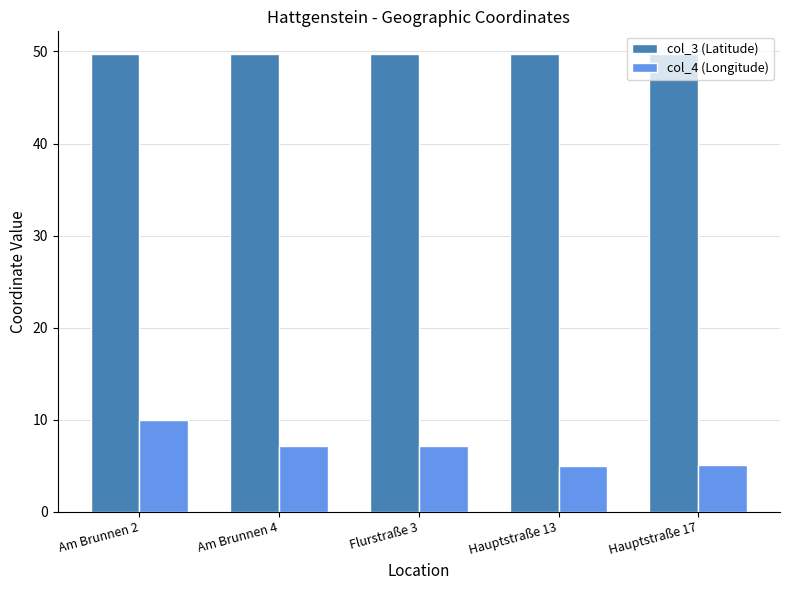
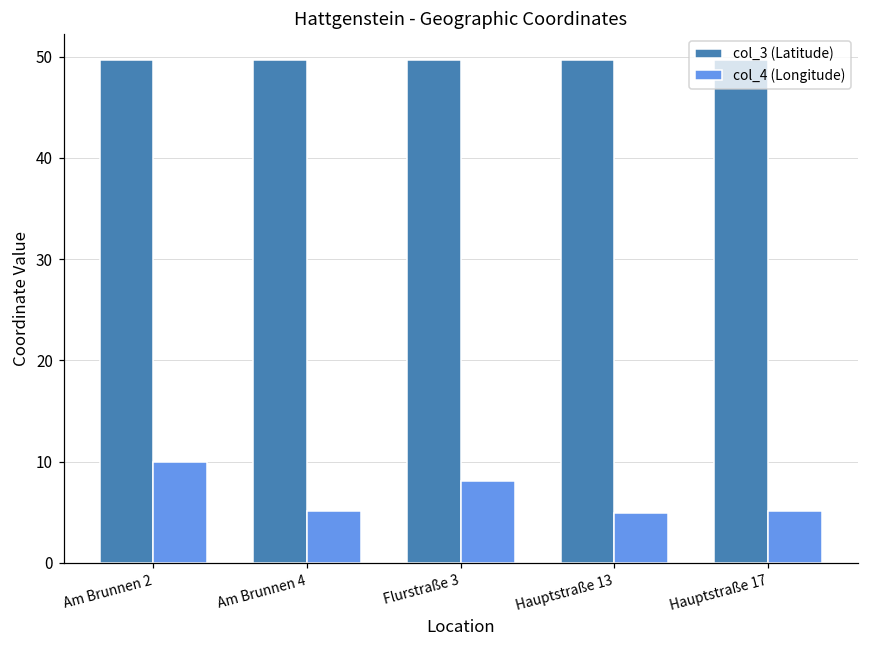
  {
    "col_3 (Latitude)": {
      "Am Brunnen 2": 50,
      "Am Brunnen 4": 50,
      "Flurstraße 3": 50,
      "Hauptstraße 13": 50
    },
    "col_4 (Longitude)": {
      "Am Brunnen 2": 10,
-     "Am Brunnen 4": 7,
-     "Flurstraße 3": 7,
+     "Am Brunnen 4": 5,
+     "Flurstraße 3": 8,
      "Hauptstraße 13": 5,
      "Hauptstraße 17": 5
    }
  }
